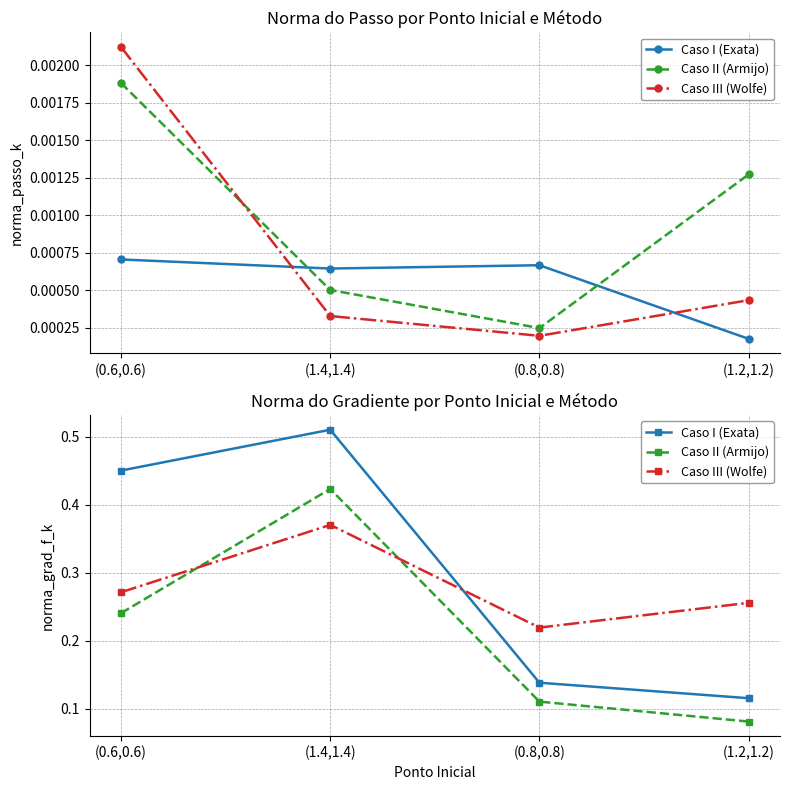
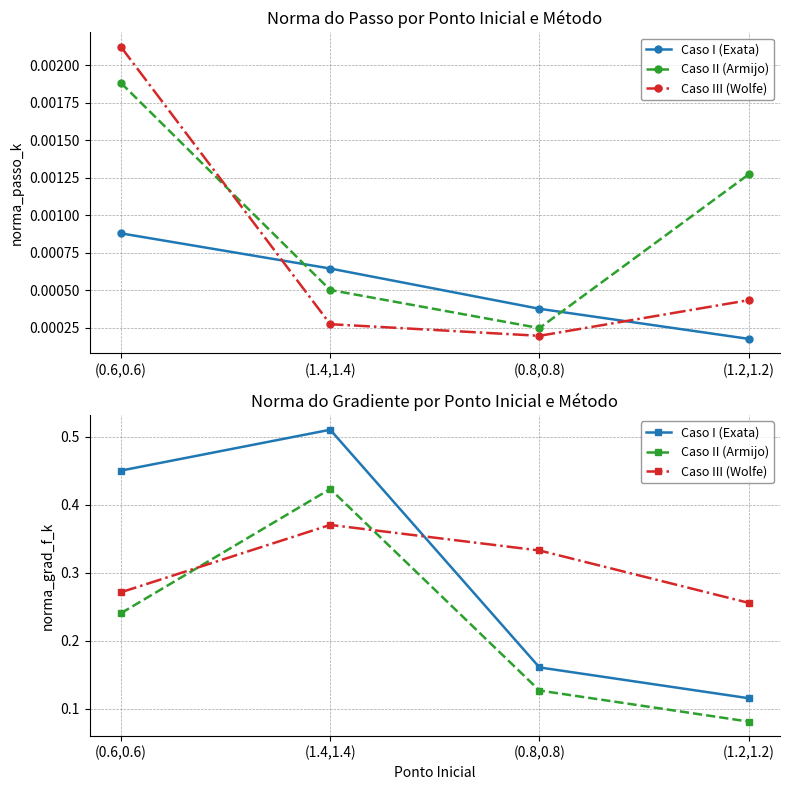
  {
    "Norma do Passo por Ponto Inicial e Método": {
      "Caso I (Exata)": {
-       "(0.6,0.6)": 0.00071,
+       "(0.6,0.6)": 0.00088,
        "(1.4,1.4)": 0.00064,
-       "(0.8,0.8)": 0.00067,
+       "(0.8,0.8)": 0.00038,
        "(1.2,1.2)": 0.00018
      },
      "Caso II (Armijo)": {
        "(0.6,0.6)": 0.00188,
        "(1.4,1.4)": 0.00050,
        "(0.8,0.8)": 0.00025,
        "(1.2,1.2)": 0.00127
      },
      "Caso III (Wolfe)": {
        "(0.6,0.6)": 0.00212,
-       "(1.4,1.4)": 0.00033,
+       "(1.4,1.4)": 0.00027,
        "(0.8,0.8)": 0.00020,
        "(1.2,1.2)": 0.00043
      }
    },
    "Norma do Gradiente por Ponto Inicial e Método": {
      "Caso I (Exata)": {
        "(0.6,0.6)": 0.45,
        "(1.4,1.4)": 0.51,
-       "(0.8,0.8)": 0.14,
+       "(0.8,0.8)": 0.16,
        "(1.2,1.2)": 0.12
      },
      "Caso II (Armijo)": {
        "(0.6,0.6)": 0.24,
        "(1.4,1.4)": 0.42,
-       "(0.8,0.8)": 0.11,
+       "(0.8,0.8)": 0.13,
        "(1.2,1.2)": 0.08
      },
      "Caso III (Wolfe)": {
        "(0.6,0.6)": 0.27,
        "(1.4,1.4)": 0.37,
-       "(0.8,0.8)": 0.22,
+       "(0.8,0.8)": 0.33,
        "(1.2,1.2)": 0.26
      }
    }
  }
